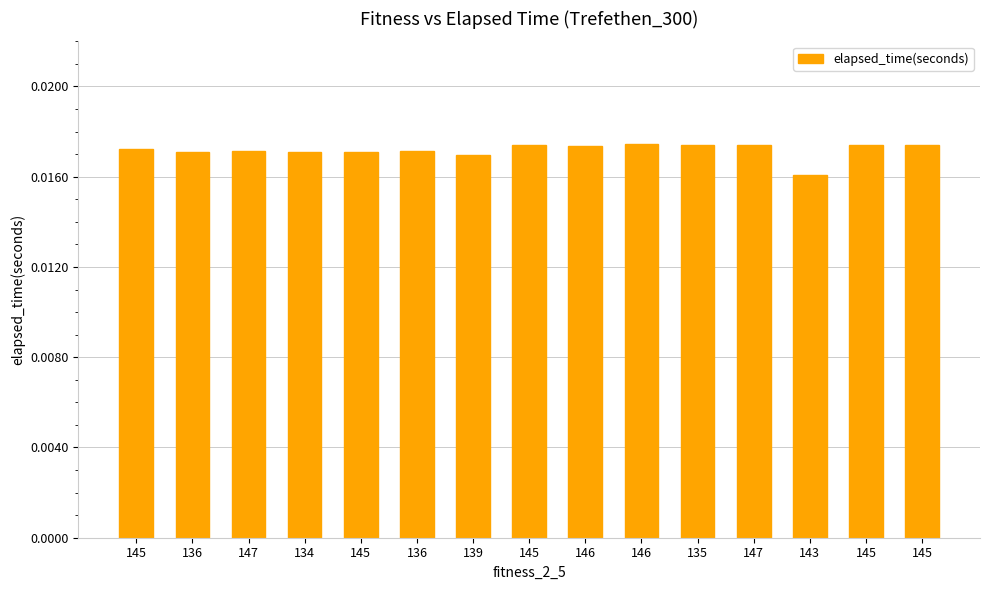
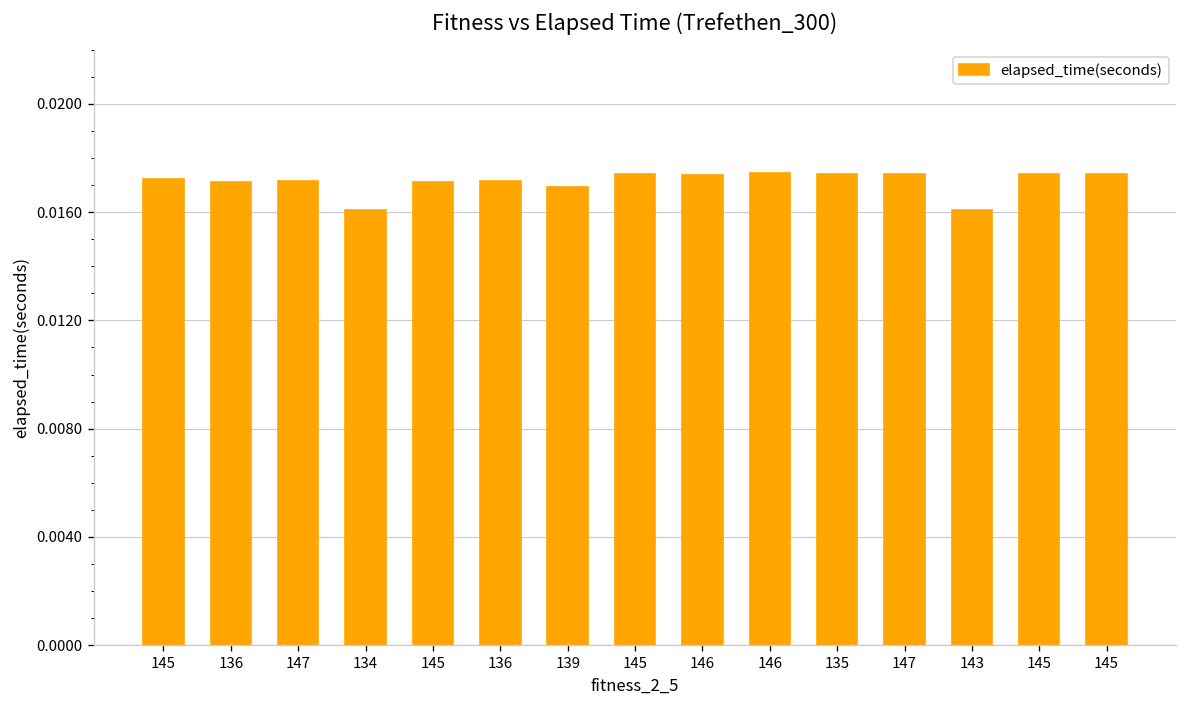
  {
-   "134": 0.0171,
+   "134": 0.0161,
    "139": 0.0169,
    "135": 0.0174,
    "143": 0.0161
  }
